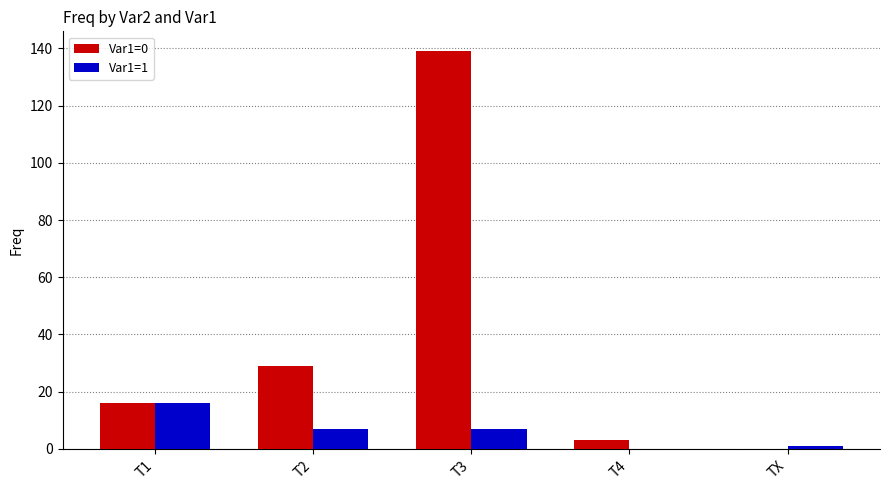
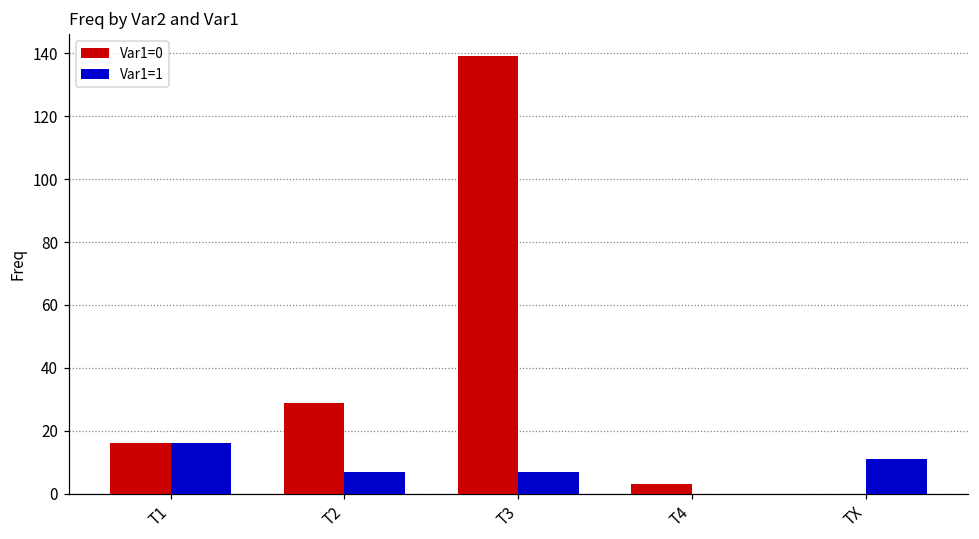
  {
    "Var1=0": {
      "T1": 16,
      "T2": 29,
      "T3": 139,
      "T4": 3,
      "TX": 0
    },
    "Var1=1": {
      "T1": 16,
      "T2": 7,
      "T3": 7,
      "T4": 0,
-     "TX": 1
+     "TX": 11
    }
  }
